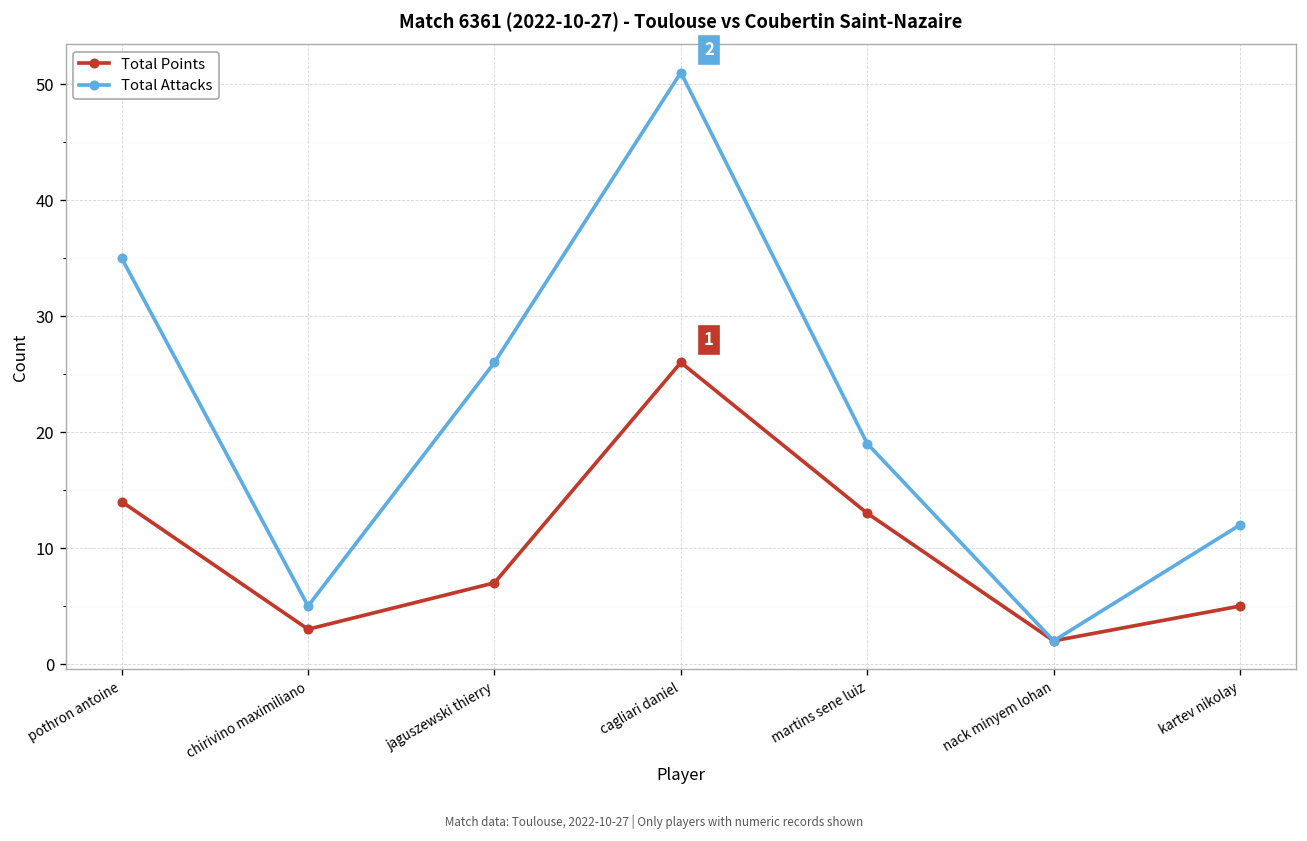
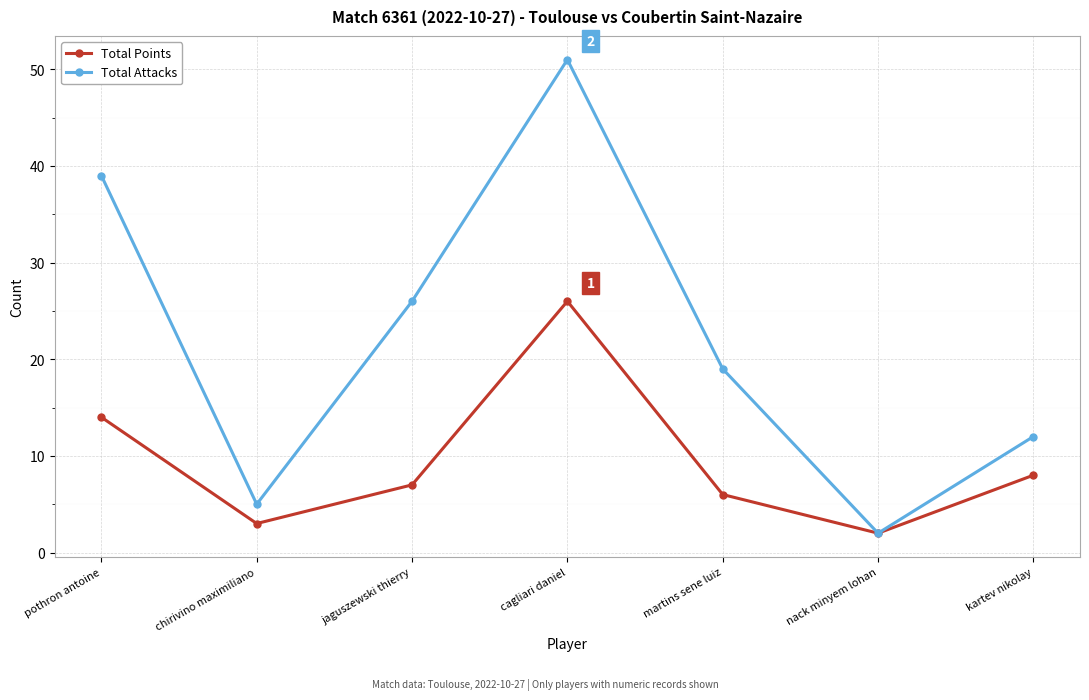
  {
    "Total Points": {
      "pothron antoine": 14,
      "chirivino maximiliano": 3,
      "jaguszewski thierry": 7,
-     "martins sene luiz": 13,
-     "kartev nikolay": 5
+     "martins sene luiz": 6,
+     "kartev nikolay": 8
    },
    "Total Attacks": {
-     "pothron antoine": 35,
+     "pothron antoine": 39,
      "chirivino maximiliano": 5,
      "jaguszewski thierry": 26,
      "martins sene luiz": 19,
      "kartev nikolay": 12
    }
  }
